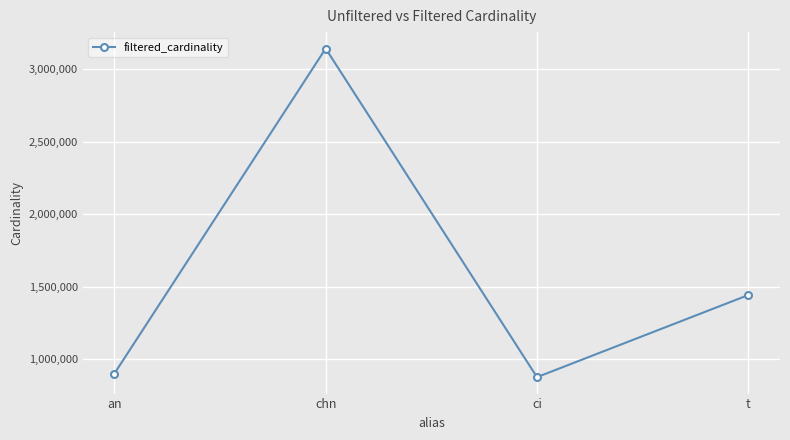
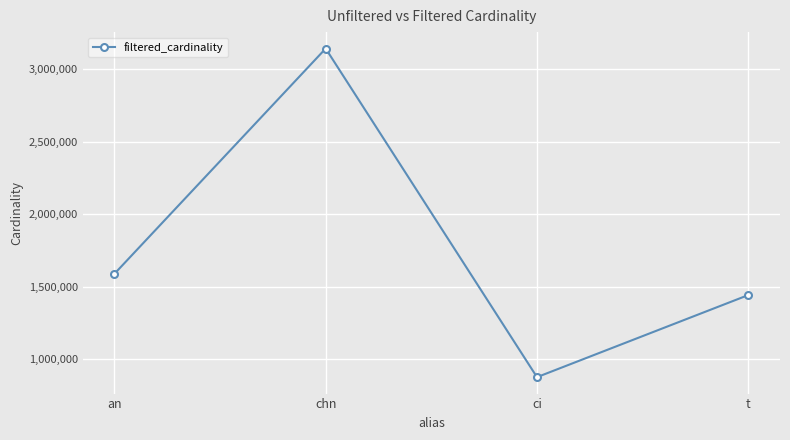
  {
-   "an": "900,000",
+   "an": "1,590,000",
    "chn": "3,140,000",
    "ci": "880,000",
    "t": "1,440,000"
  }
